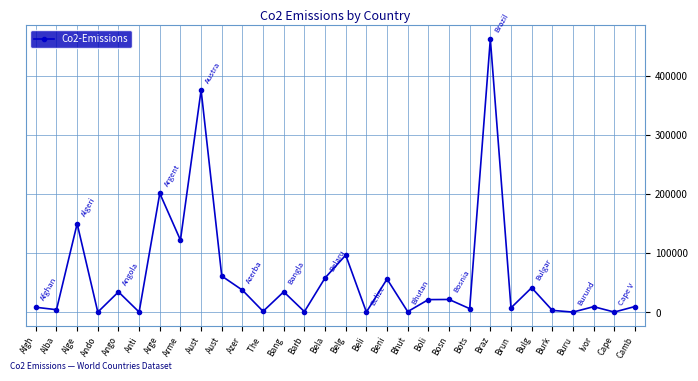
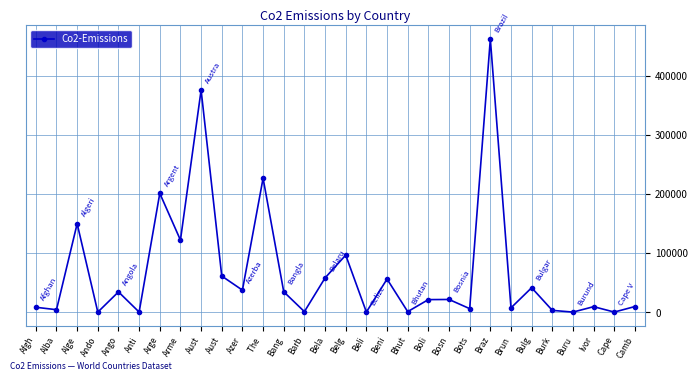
  {
    "Afgh": 10000,
    "Alba": 0,
    "Alge": 150000,
    "Ando": 0,
    "Ango": 30000,
    "Anti": 0,
    "Arge": 200000,
    "Arme": 120000,
    "Azer": 40000,
-   "The": 0,
+   "The": 230000,
    "Bang": 30000,
    "Barb": 0,
    "Bela": 60000,
    "Belg": 100000,
    "Beli": 0,
    "Beni": 60000,
    "Bhut": 0,
    "Boli": 20000,
    "Bosn": 20000,
    "Bots": 10000,
    "Braz": 460000,
    "Brun": 10000,
    "Bulg": 40000,
    "Burk": 0,
    "Buru": 0,
    "Ivor": 10000,
    "Cape": 0,
    "Camb": 10000
  }
